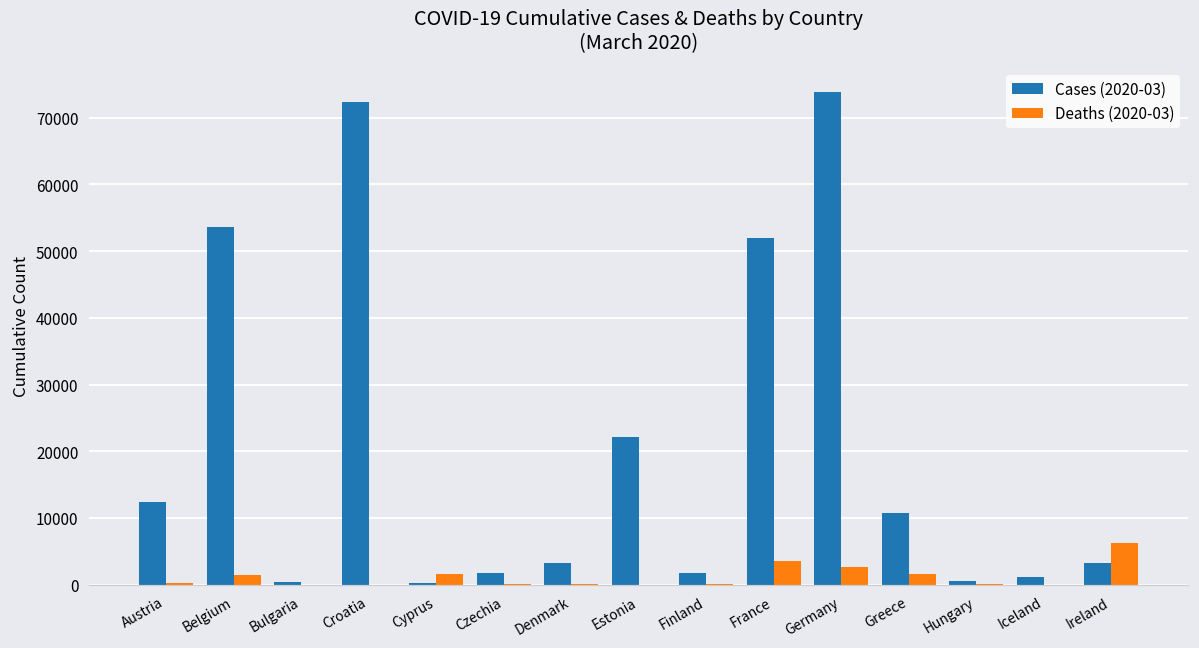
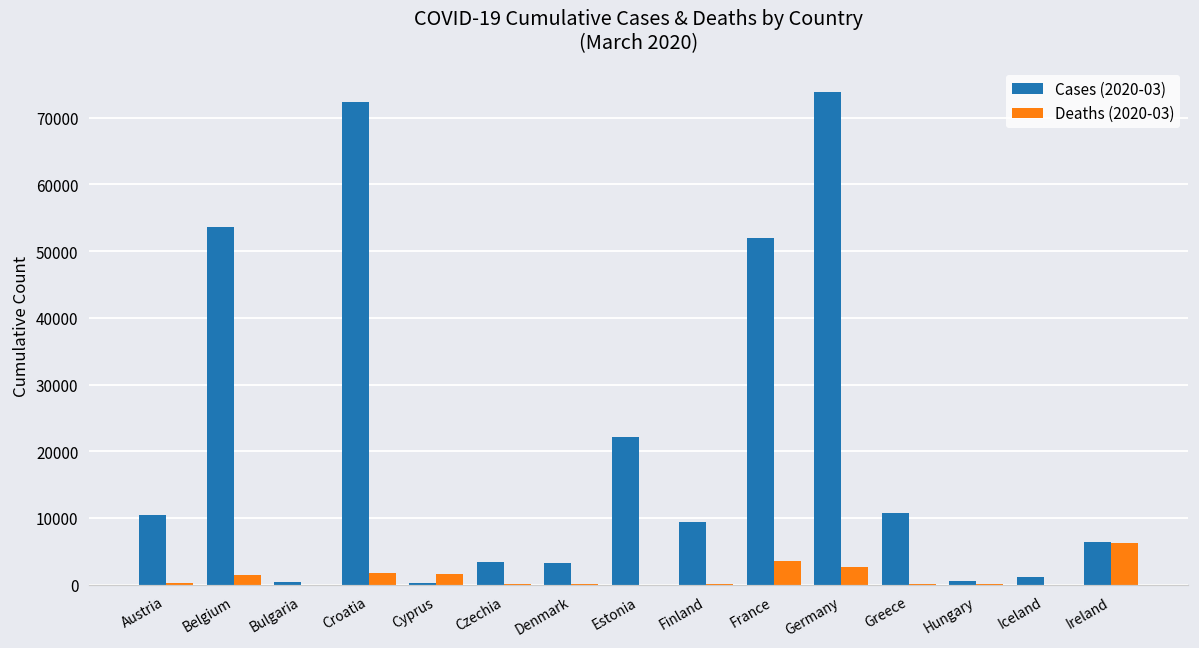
  {
    "Cases (2020-03)": {
-     "Austria": 12000,
+     "Austria": 10000,
      "Belgium": 54000,
      "Croatia": 72000,
-     "Czechia": 2000,
+     "Czechia": 3000,
      "Denmark": 3000,
      "Estonia": 22000,
-     "Finland": 2000,
+     "Finland": 9000,
      "France": 52000,
      "Germany": 74000,
      "Greece": 11000,
      "Hungary": 0,
      "Iceland": 1000,
-     "Ireland": 3000
+     "Ireland": 6000
    },
    "Deaths (2020-03)": {
      "Belgium": 1000,
-     "Croatia": 0,
+     "Croatia": 2000,
      "Cyprus": 2000,
      "France": 4000,
      "Germany": 3000,
-     "Greece": 2000,
+     "Greece": 0,
      "Ireland": 6000
    }
  }
